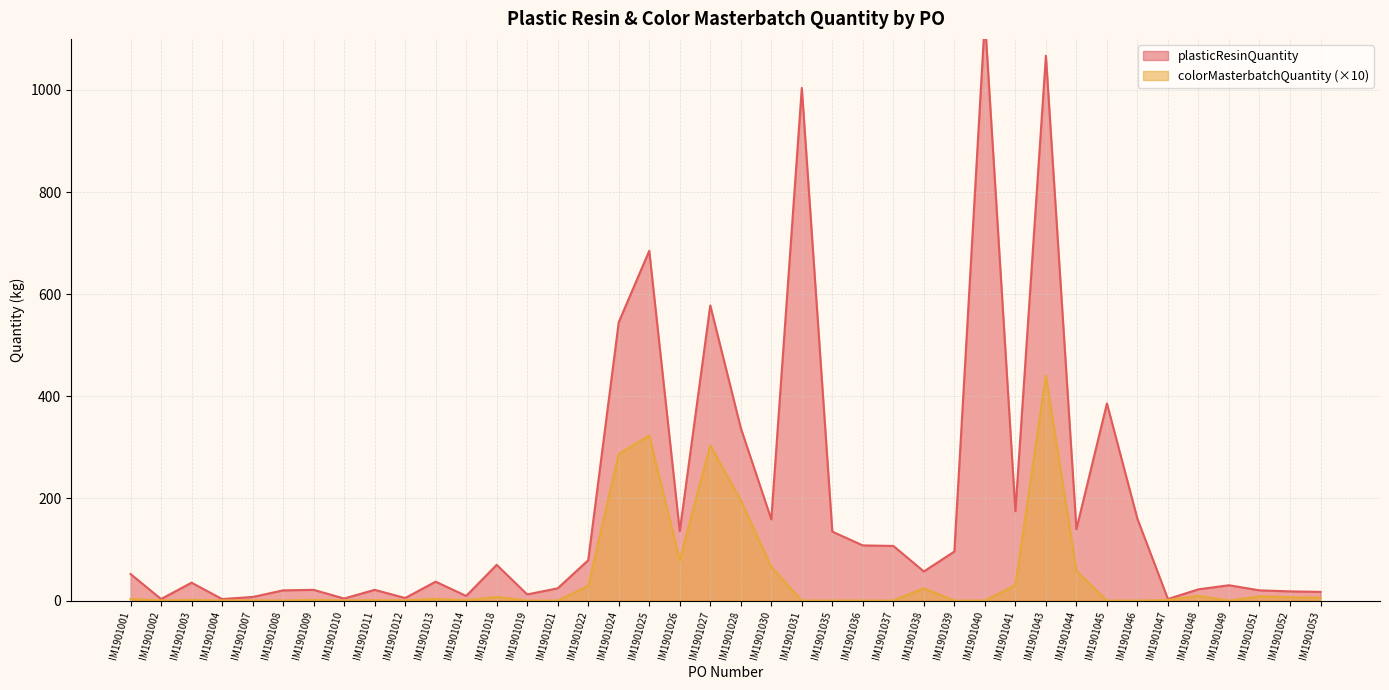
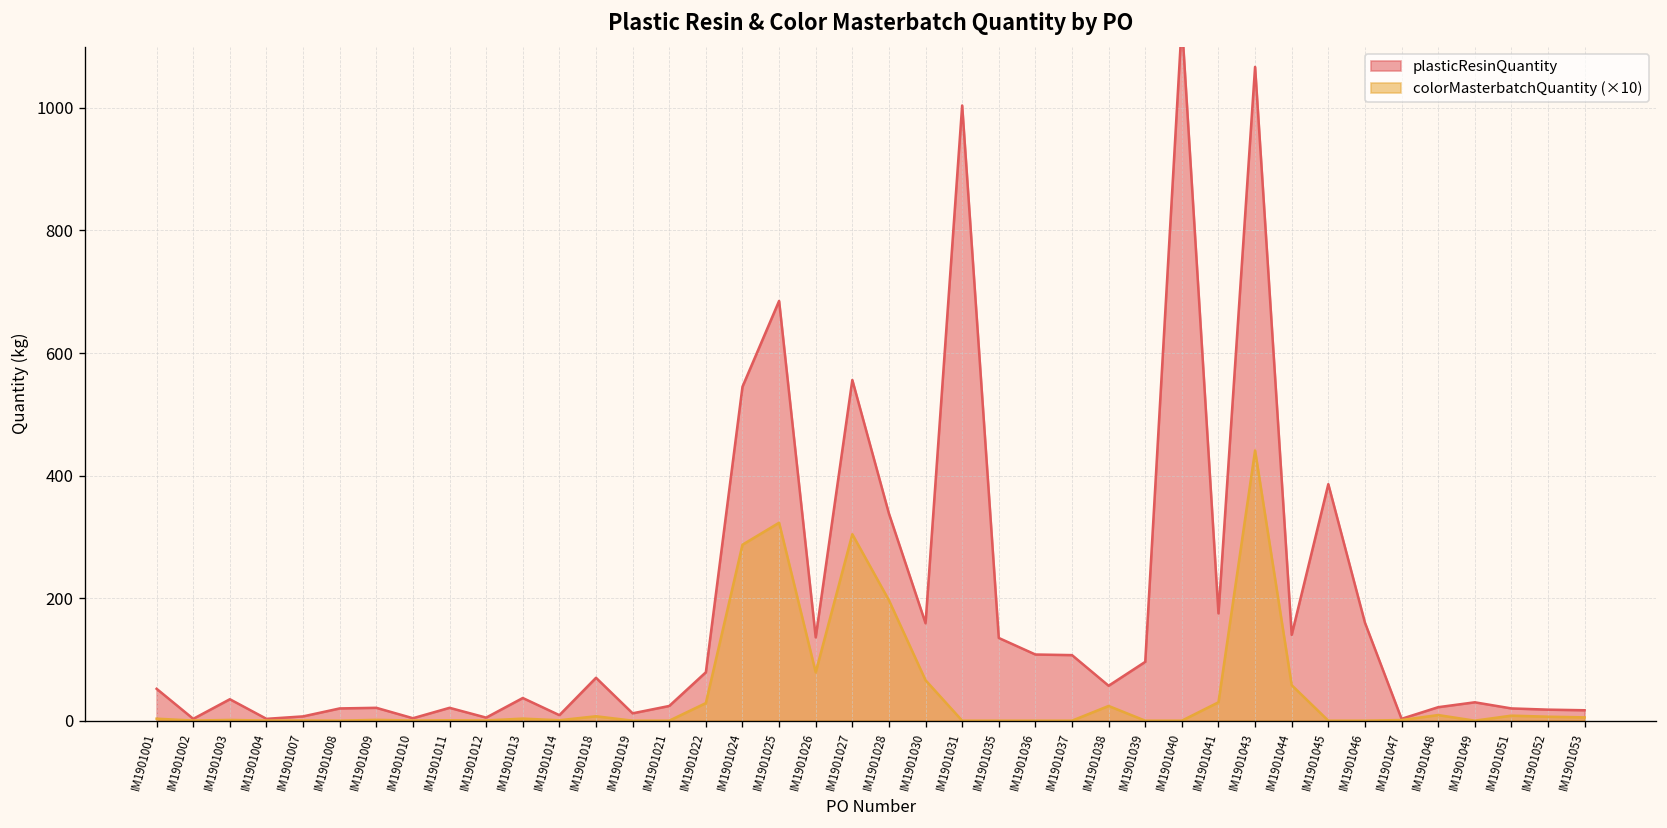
  {
    "plasticResinQuantity": {
      "IM1901001": 50,
      "IM1901003": 40,
      "IM1901007": 10,
      "IM1901008": 20,
      "IM1901009": 20,
      "IM1901011": 20,
      "IM1901013": 40,
      "IM1901014": 10,
      "IM1901018": 70,
      "IM1901019": 10,
      "IM1901021": 20,
      "IM1901022": 80,
      "IM1901024": 550,
      "IM1901025": 690,
      "IM1901026": 140,
-     "IM1901027": 580,
+     "IM1901027": 560,
      "IM1901028": 340,
      "IM1901030": 160,
      "IM1901031": 1000,
      "IM1901035": 140,
      "IM1901036": 110,
      "IM1901037": 110,
      "IM1901038": 60,
      "IM1901039": 100,
      "IM1901041": 180,
      "IM1901043": 1070,
      "IM1901044": 140,
      "IM1901045": 390,
      "IM1901046": 160,
      "IM1901048": 20,
      "IM1901049": 30,
      "IM1901051": 20,
      "IM1901052": 20,
      "IM1901053": 20
    },
    "colorMasterbatchQuantity (×10)": {
      "IM1901001": 0,
      "IM1901003": 0,
      "IM1901007": 0,
      "IM1901008": 0,
      "IM1901009": 0,
      "IM1901011": 0,
      "IM1901013": 0,
      "IM1901014": 0,
      "IM1901018": 10,
      "IM1901019": 0,
      "IM1901021": 0,
      "IM1901022": 30,
      "IM1901024": 290,
      "IM1901025": 320,
      "IM1901026": 80,
      "IM1901027": 300,
      "IM1901028": 200,
      "IM1901030": 70,
      "IM1901031": 0,
      "IM1901035": 0,
      "IM1901036": 0,
      "IM1901037": 0,
      "IM1901038": 20,
      "IM1901039": 0,
      "IM1901040": 0,
      "IM1901041": 30,
      "IM1901043": 440,
      "IM1901044": 60,
      "IM1901045": 0,
      "IM1901046": 0,
      "IM1901048": 10,
      "IM1901049": 0,
      "IM1901051": 10,
      "IM1901052": 10,
      "IM1901053": 10
    }
  }
